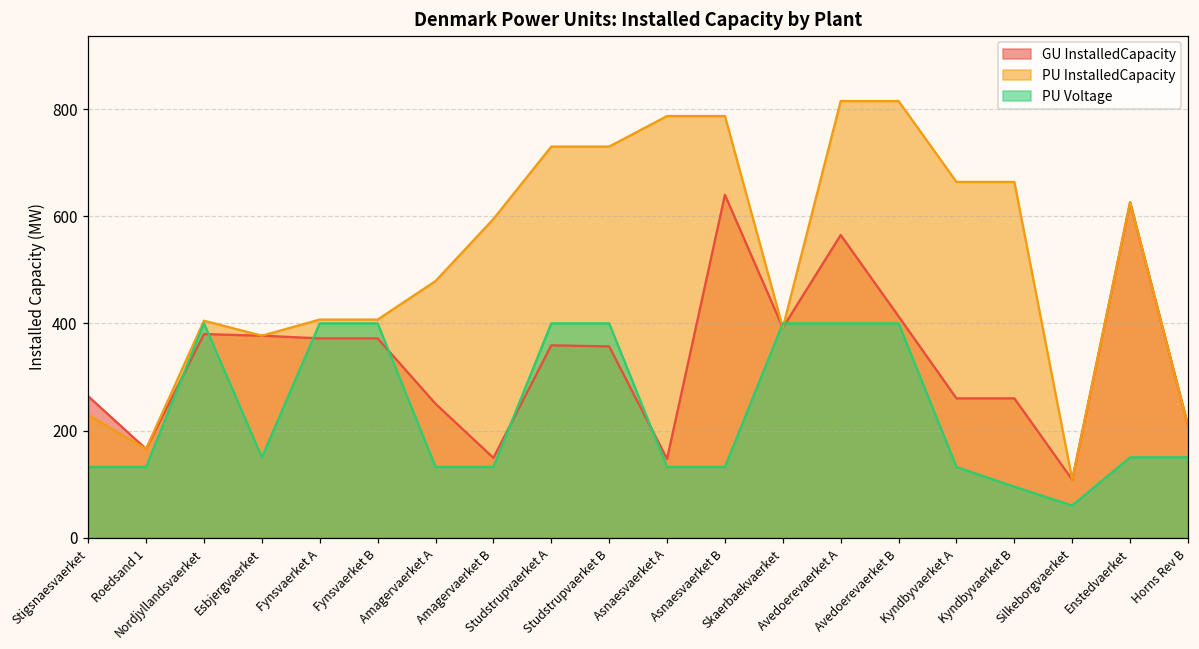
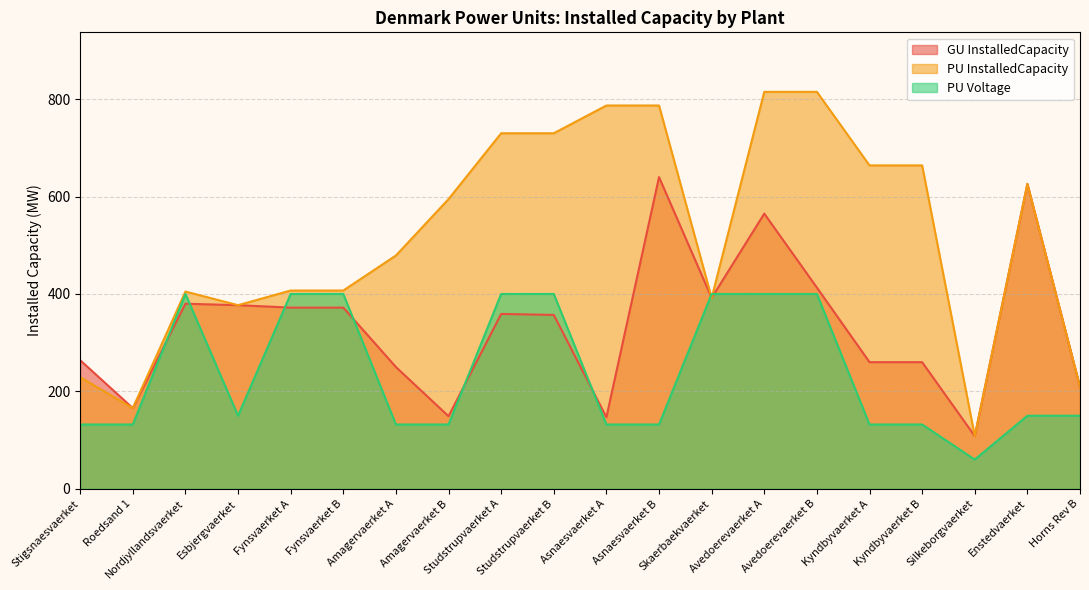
  {
    "GU InstalledCapacity": {
      "Stigsnaesvaerket": 260,
      "Nordjyllandsvaerket": 380,
      "Fynsvaerket A": 370,
      "Fynsvaerket B": 370,
      "Amagervaerket A": 250,
      "Amagervaerket B": 150,
      "Studstrupvaerket A": 360,
      "Studstrupvaerket B": 360,
      "Asnaesvaerket A": 150,
      "Asnaesvaerket B": 640,
      "Avedoerevaerket A": 570,
      "Avedoerevaerket B": 410,
      "Kyndbyvaerket A": 260,
      "Kyndbyvaerket B": 260
    },
    "PU InstalledCapacity": {
      "Stigsnaesvaerket": 230,
      "Fynsvaerket A": 410,
      "Fynsvaerket B": 410,
      "Amagervaerket A": 480,
      "Amagervaerket B": 590,
      "Studstrupvaerket A": 730,
      "Studstrupvaerket B": 730,
      "Asnaesvaerket A": 790,
      "Asnaesvaerket B": 790,
      "Avedoerevaerket A": 820,
      "Avedoerevaerket B": 820,
      "Kyndbyvaerket A": 660,
      "Kyndbyvaerket B": 660
    },
    "PU Voltage": {
      "Stigsnaesvaerket": 130,
      "Roedsand 1": 130,
      "Esbjergvaerket": 150,
      "Fynsvaerket A": 400,
      "Fynsvaerket B": 400,
      "Amagervaerket A": 130,
      "Amagervaerket B": 130,
      "Studstrupvaerket A": 400,
      "Studstrupvaerket B": 400,
      "Asnaesvaerket A": 130,
      "Asnaesvaerket B": 130,
      "Skaerbaekvaerket": 400,
      "Avedoerevaerket A": 400,
      "Avedoerevaerket B": 400,
      "Kyndbyvaerket A": 130,
-     "Kyndbyvaerket B": 100,
+     "Kyndbyvaerket B": 130,
      "Silkeborgvaerket": 60,
      "Enstedvaerket": 150,
      "Horns Rev B": 150
    }
  }
